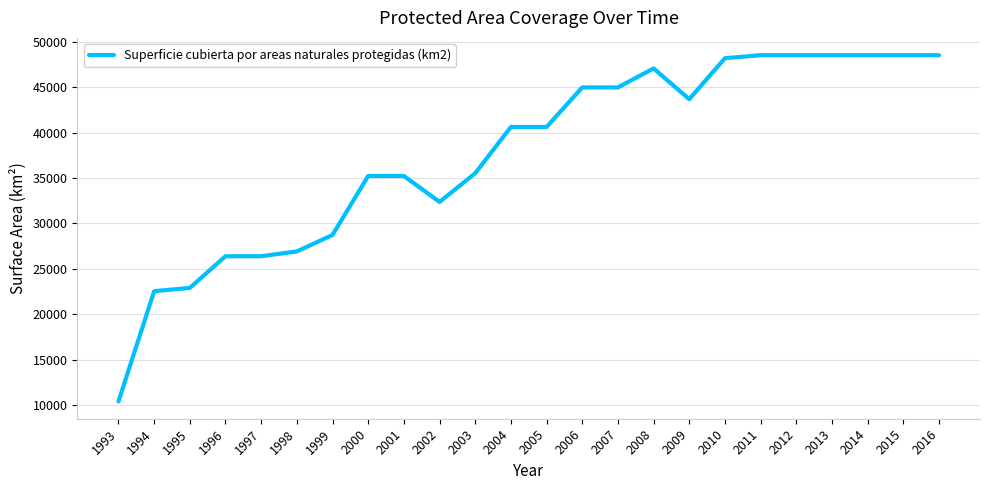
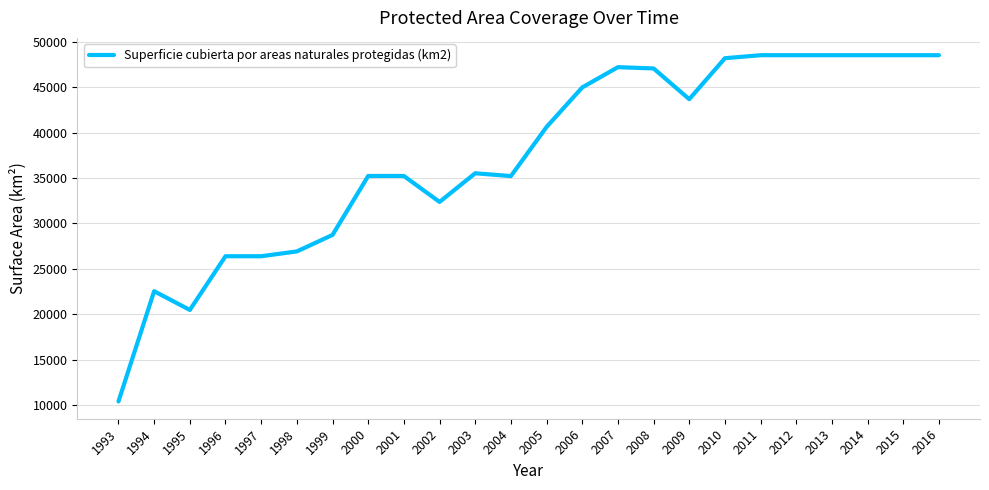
  {
    "1993": 10000,
    "1994": 23000,
-   "1995": 23000,
+   "1995": 20000,
    "1996": 26000,
    "1997": 26000,
    "1998": 27000,
    "1999": 29000,
    "2000": 35000,
    "2001": 35000,
    "2002": 32000,
    "2003": 36000,
-   "2004": 41000,
+   "2004": 35000,
    "2005": 41000,
    "2006": 45000,
-   "2007": 45000,
+   "2007": 47000,
    "2008": 47000,
    "2009": 44000,
    "2010": 48000,
    "2011": 49000,
    "2012": 49000,
    "2013": 49000,
    "2014": 49000,
    "2015": 49000,
    "2016": 49000
  }
